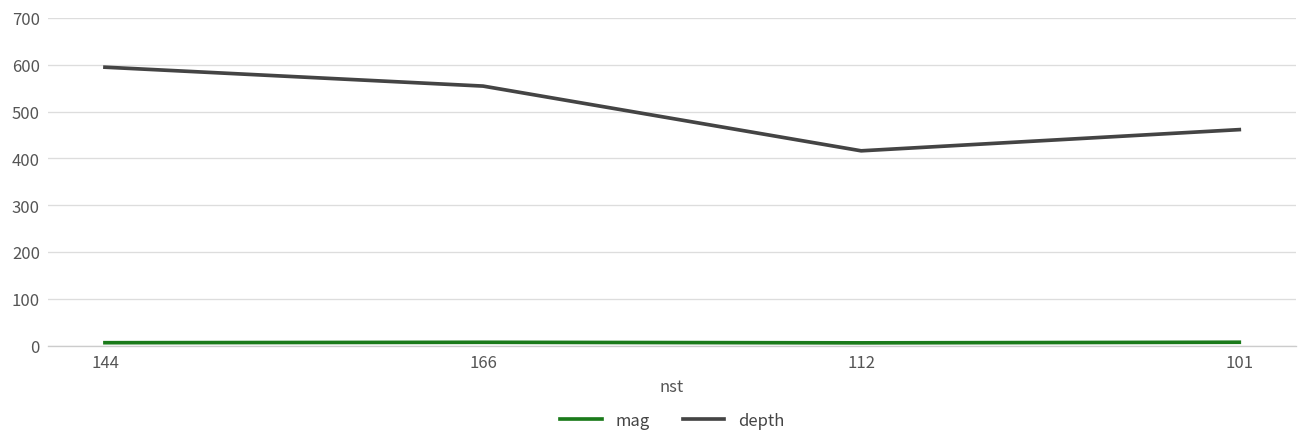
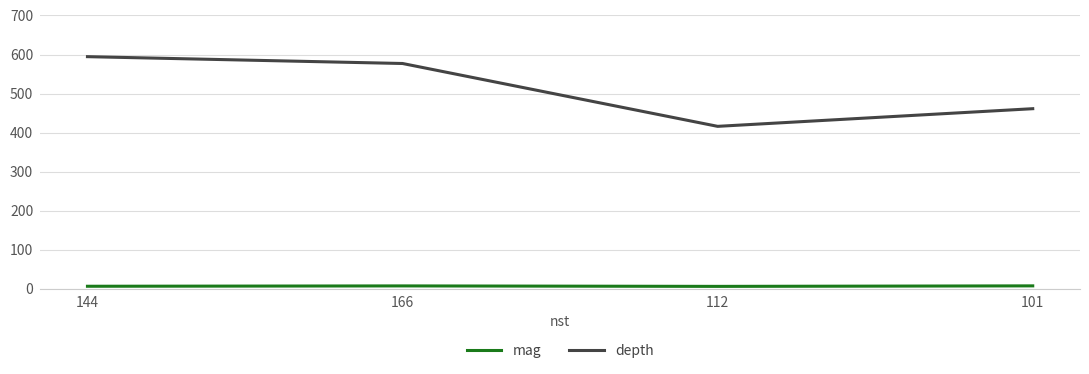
  {
    "mag": {
      "144": 10,
      "166": 10,
      "112": 10,
      "101": 10
    },
    "depth": {
      "144": 590,
-     "166": 550,
+     "166": 580,
      "112": 420,
      "101": 460
    }
  }
